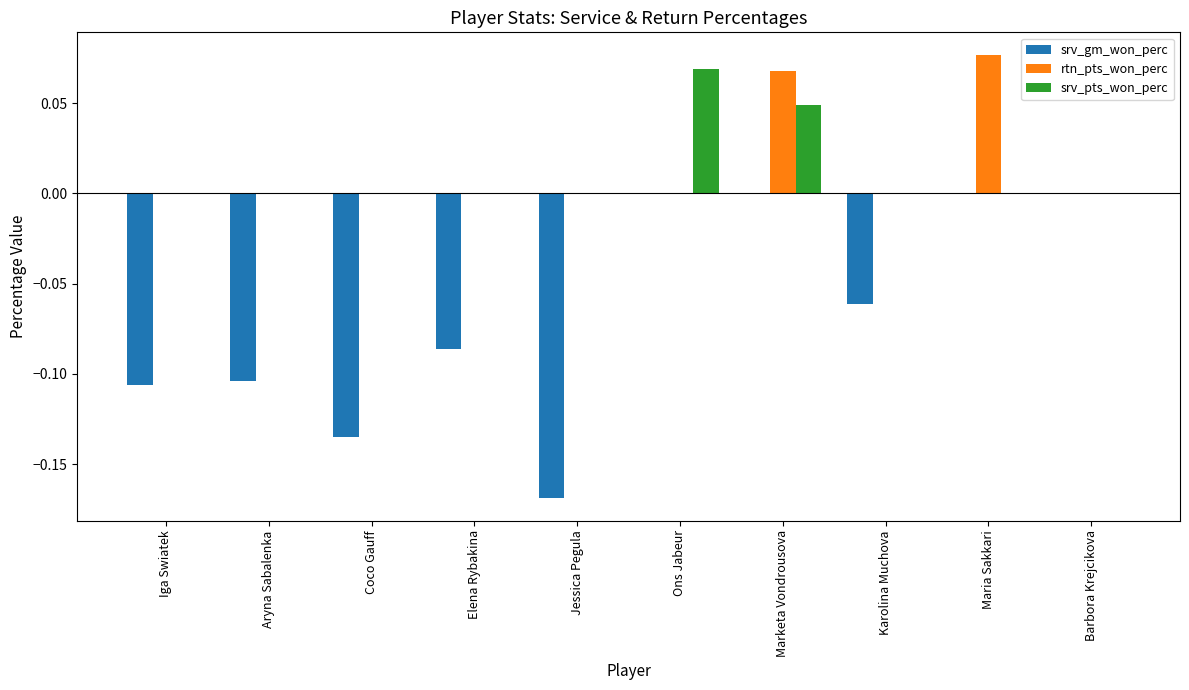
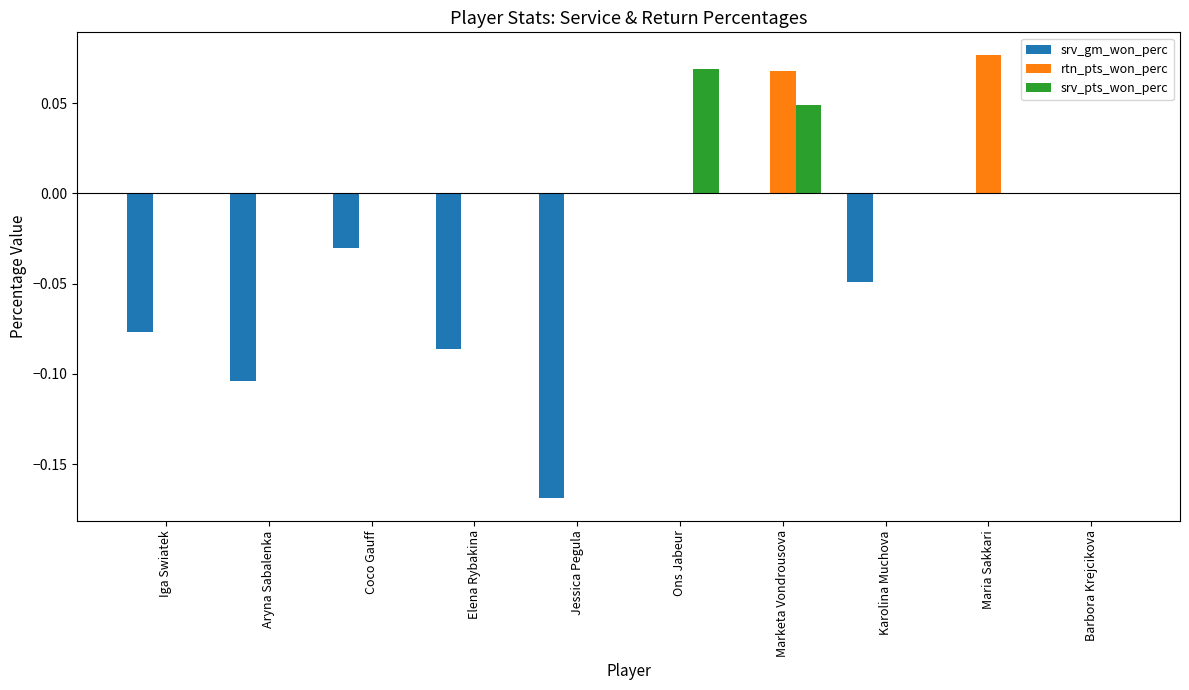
  {
    "srv_gm_won_perc": {
-     "Iga Swiatek": -0.106,
+     "Iga Swiatek": -0.077,
      "Aryna Sabalenka": -0.104,
-     "Coco Gauff": -0.135,
+     "Coco Gauff": -0.030,
      "Elena Rybakina": -0.086,
      "Jessica Pegula": -0.169,
      "Ons Jabeur": 0.000,
      "Marketa Vondrousova": 0.000,
-     "Karolina Muchova": -0.061,
+     "Karolina Muchova": -0.049,
      "Maria Sakkari": 0.000,
      "Barbora Krejcikova": 0.000
    },
    "rtn_pts_won_perc": {
      "Iga Swiatek": 0.000,
      "Aryna Sabalenka": 0.000,
      "Coco Gauff": 0.000,
      "Elena Rybakina": 0.000,
      "Jessica Pegula": 0.000,
      "Ons Jabeur": 0.000,
      "Marketa Vondrousova": 0.068,
      "Karolina Muchova": 0.000,
      "Maria Sakkari": 0.077,
      "Barbora Krejcikova": 0.000
    },
    "srv_pts_won_perc": {
      "Iga Swiatek": 0.000,
      "Aryna Sabalenka": 0.000,
      "Coco Gauff": 0.000,
      "Elena Rybakina": 0.000,
      "Jessica Pegula": 0.000,
      "Ons Jabeur": 0.069,
      "Marketa Vondrousova": 0.049,
      "Karolina Muchova": 0.000,
      "Maria Sakkari": 0.000,
      "Barbora Krejcikova": 0.000
    }
  }
